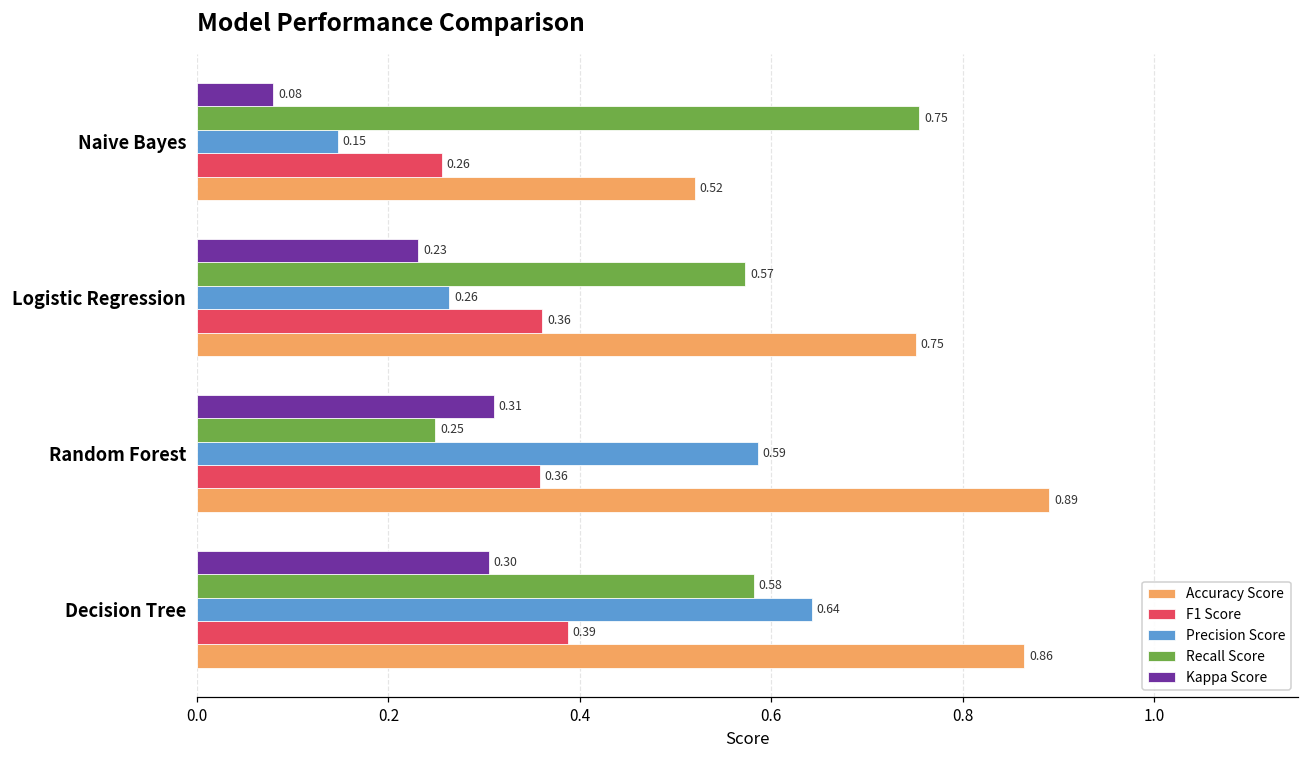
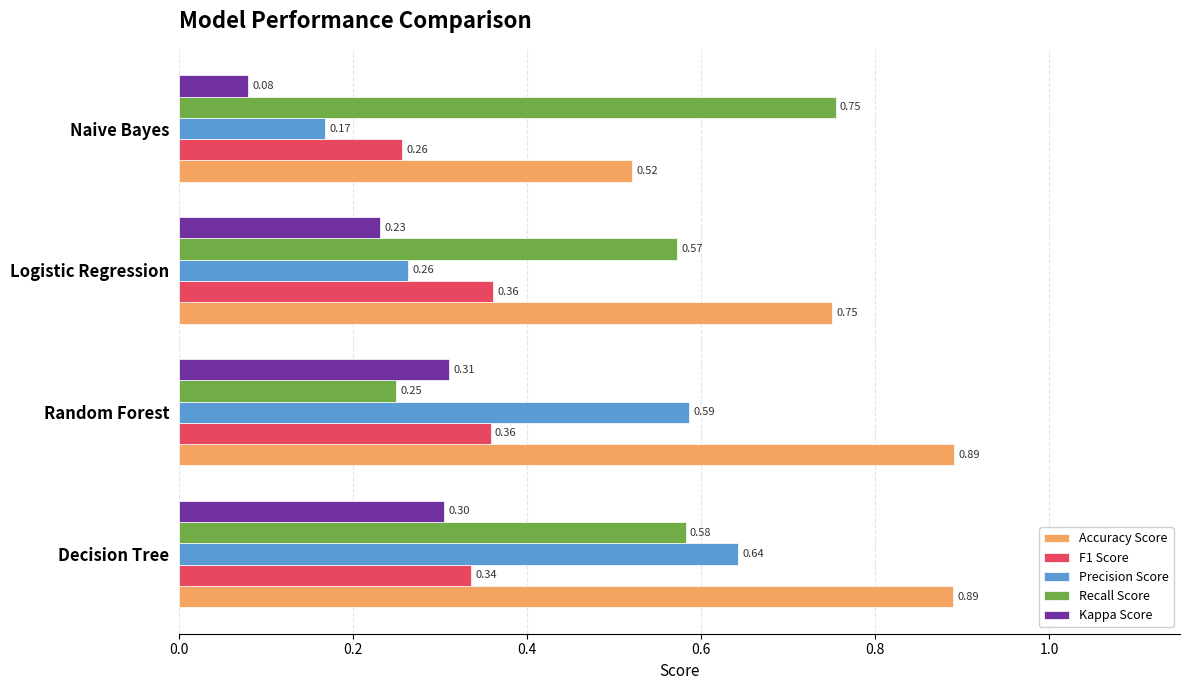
  {
    "Accuracy Score": {
      "Naive Bayes": 0.52,
      "Logistic Regression": 0.75,
      "Random Forest": 0.89,
-     "Decision Tree": 0.86
+     "Decision Tree": 0.89
    },
    "F1 Score": {
      "Naive Bayes": 0.26,
      "Logistic Regression": 0.36,
      "Random Forest": 0.36,
-     "Decision Tree": 0.39
+     "Decision Tree": 0.34
    },
    "Precision Score": {
-     "Naive Bayes": 0.15,
+     "Naive Bayes": 0.17,
      "Logistic Regression": 0.26,
      "Random Forest": 0.59,
      "Decision Tree": 0.64
    },
    "Recall Score": {
      "Naive Bayes": 0.75,
      "Logistic Regression": 0.57,
      "Random Forest": 0.25,
      "Decision Tree": 0.58
    },
    "Kappa Score": {
      "Naive Bayes": 0.08,
      "Logistic Regression": 0.23,
      "Random Forest": 0.31,
      "Decision Tree": 0.30
    }
  }
